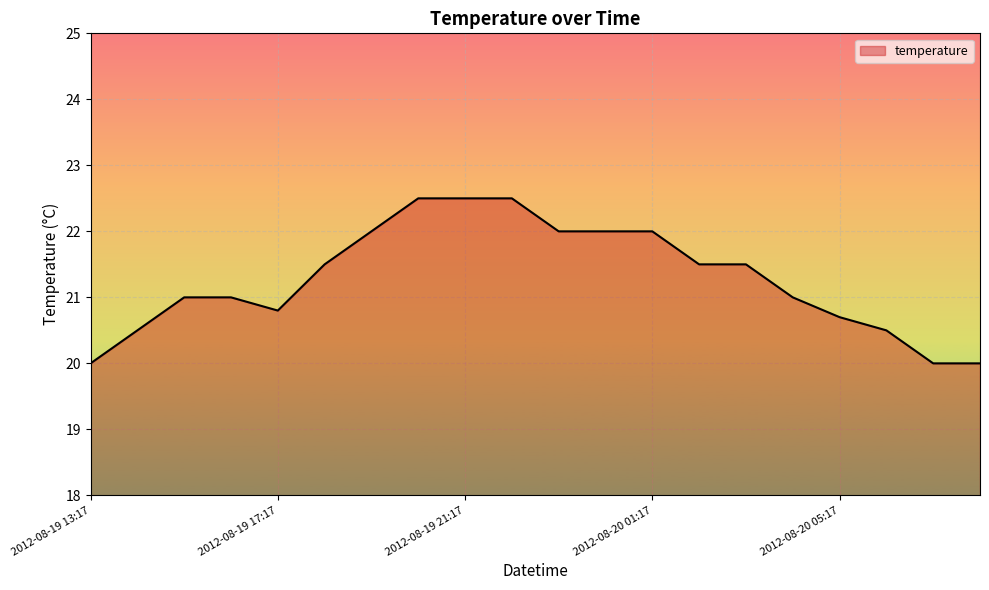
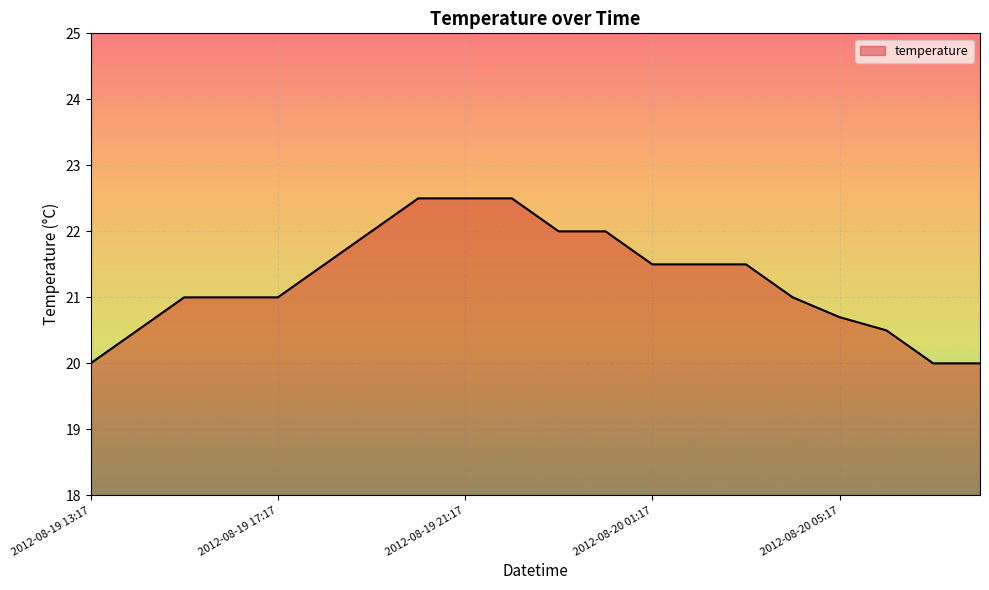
  {
    "2012-08-19 13:17": 20.0,
-   "2012-08-19 17:17": 20.8,
+   "2012-08-19 17:17": 21.0,
    "2012-08-19 21:17": 22.5,
-   "2012-08-20 01:17": 22.0,
+   "2012-08-20 01:17": 21.5,
    "2012-08-20 05:17": 20.7
  }
